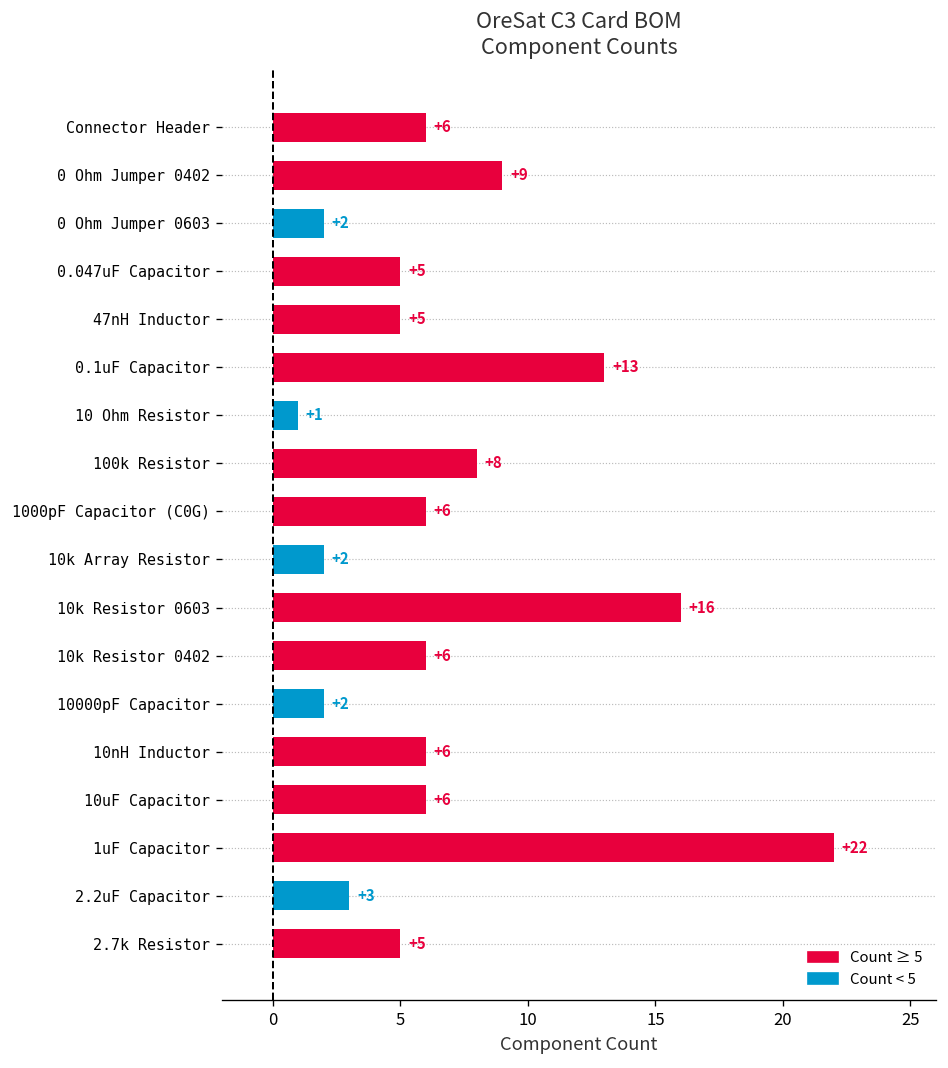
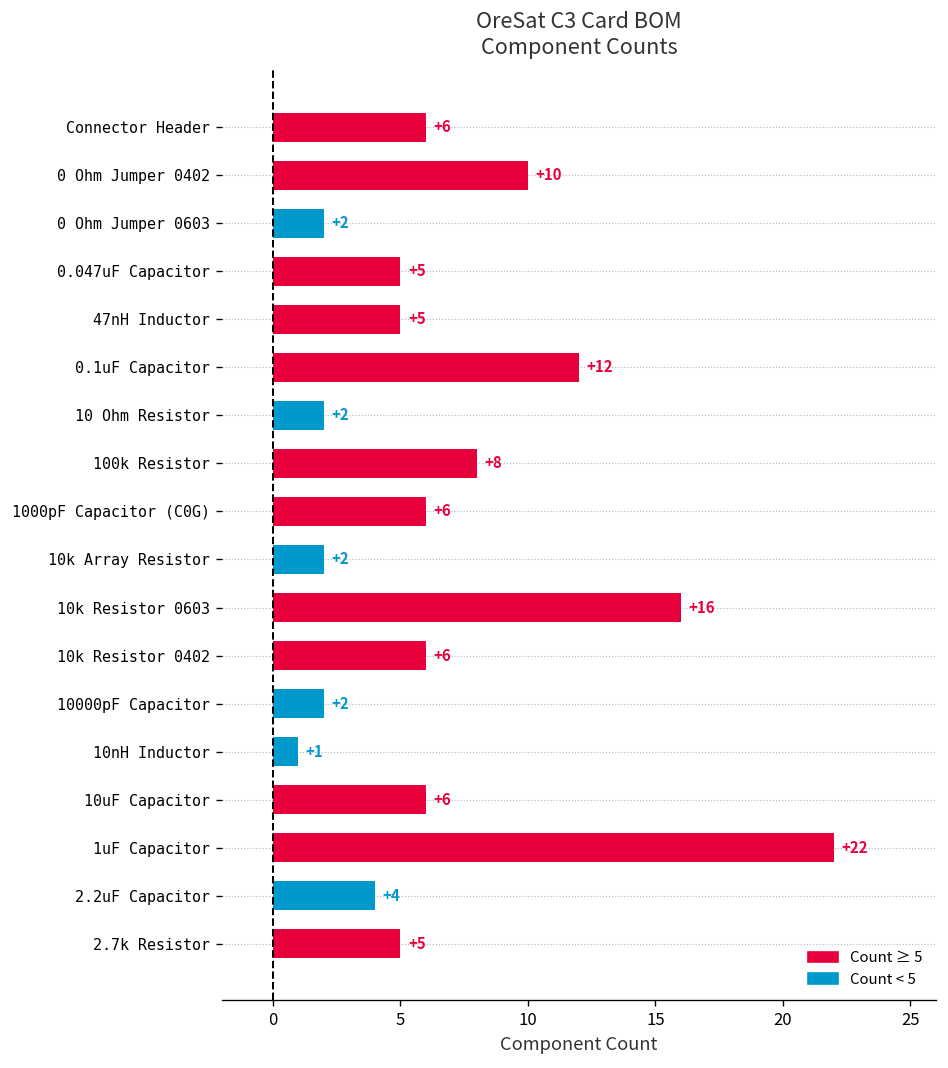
  {
    "Connector Header": "+6",
-   "0 Ohm Jumper 0402": "+9",
+   "0 Ohm Jumper 0402": "+10",
    "0 Ohm Jumper 0603": "+2",
    "0.047uF Capacitor": "+5",
    "47nH Inductor": "+5",
-   "0.1uF Capacitor": "+13",
-   "10 Ohm Resistor": "+1",
+   "0.1uF Capacitor": "+12",
+   "10 Ohm Resistor": "+2",
    "100k Resistor": "+8",
    "1000pF Capacitor (C0G)": "+6",
    "10k Array Resistor": "+2",
    "10k Resistor 0603": "+16",
    "10k Resistor 0402": "+6",
    "10000pF Capacitor": "+2",
-   "10nH Inductor": "+6",
+   "10nH Inductor": "+1",
    "10uF Capacitor": "+6",
    "1uF Capacitor": "+22",
-   "2.2uF Capacitor": "+3",
+   "2.2uF Capacitor": "+4",
    "2.7k Resistor": "+5"
  }
